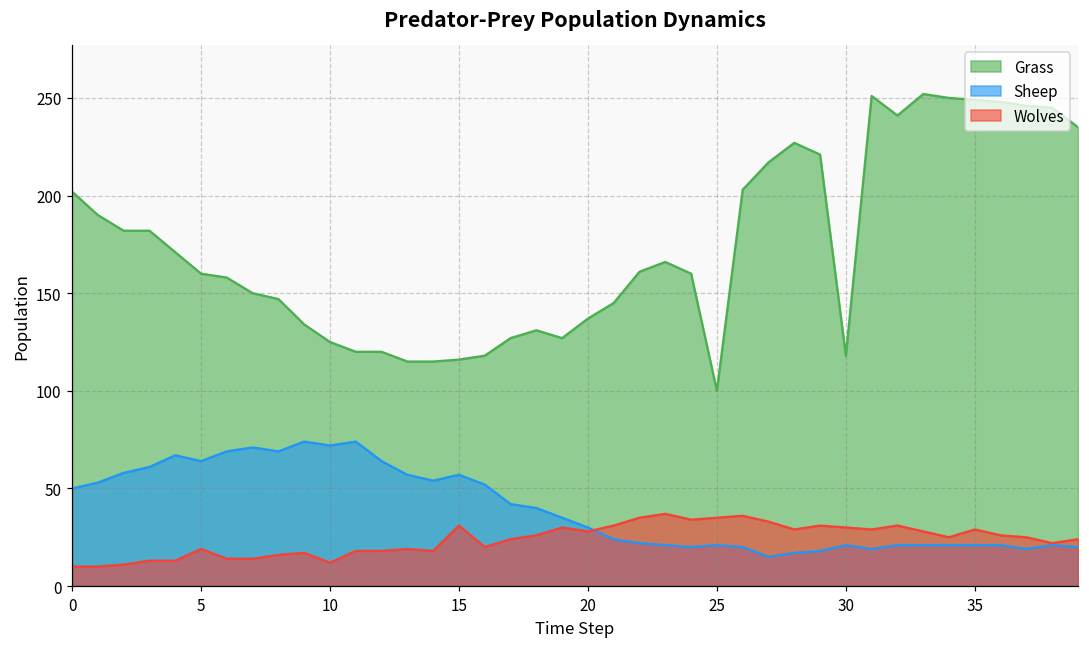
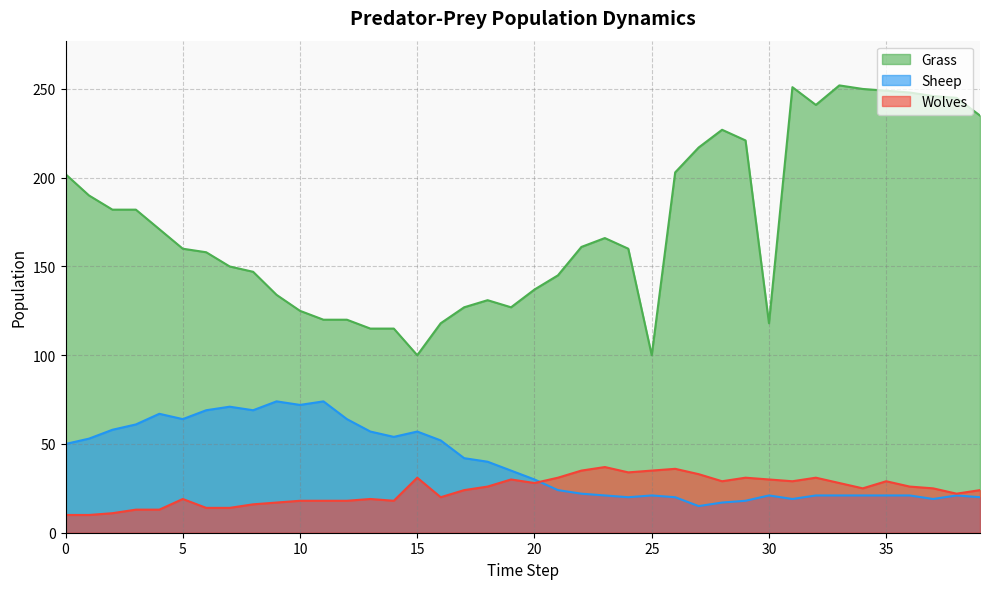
  {
    "Grass": {
      "0": 202,
      "5": 160,
      "10": 125,
-     "15": 116,
+     "15": 100,
      "20": 137,
      "25": 100,
      "30": 118
    },
    "Sheep": {
      "0": 50,
      "5": 64,
      "10": 72,
      "15": 57,
      "20": 30,
      "25": 21,
      "30": 21,
      "35": 21
    },
    "Wolves": {
      "0": 10,
      "5": 19,
-     "10": 12,
+     "10": 18,
      "15": 31,
      "20": 28,
      "25": 35,
      "30": 30,
      "35": 29
    }
  }
